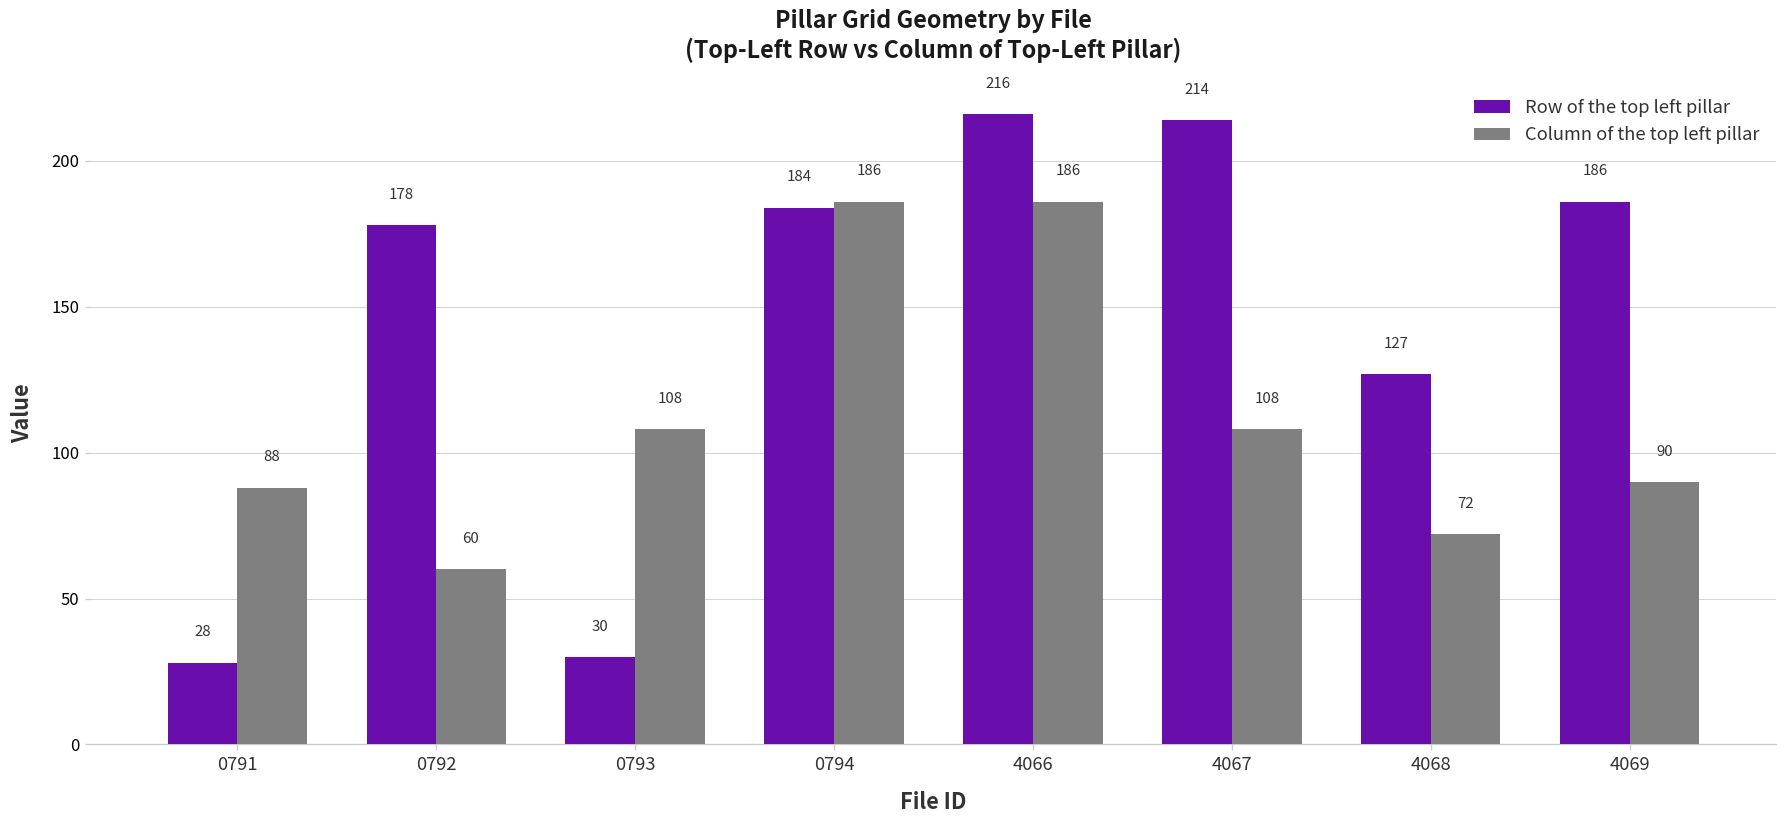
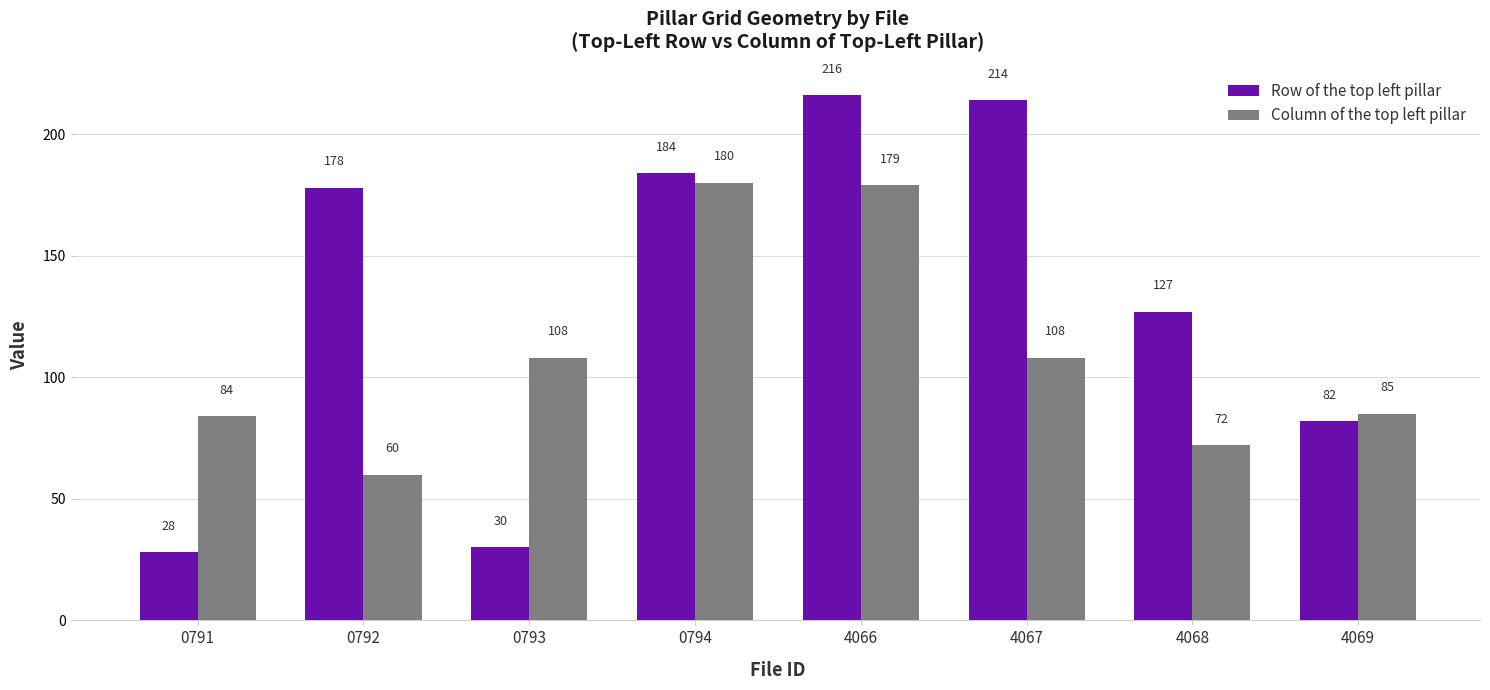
  {
    "Row of the top left pillar": {
      "0791": 28,
      "0792": 178,
      "0793": 30,
      "0794": 184,
      "4066": 216,
      "4067": 214,
      "4068": 127,
-     "4069": 186
+     "4069": 82
    },
    "Column of the top left pillar": {
-     "0791": 88,
+     "0791": 84,
      "0792": 60,
      "0793": 108,
-     "0794": 186,
-     "4066": 186,
+     "0794": 180,
+     "4066": 179,
      "4067": 108,
      "4068": 72,
-     "4069": 90
+     "4069": 85
    }
  }
